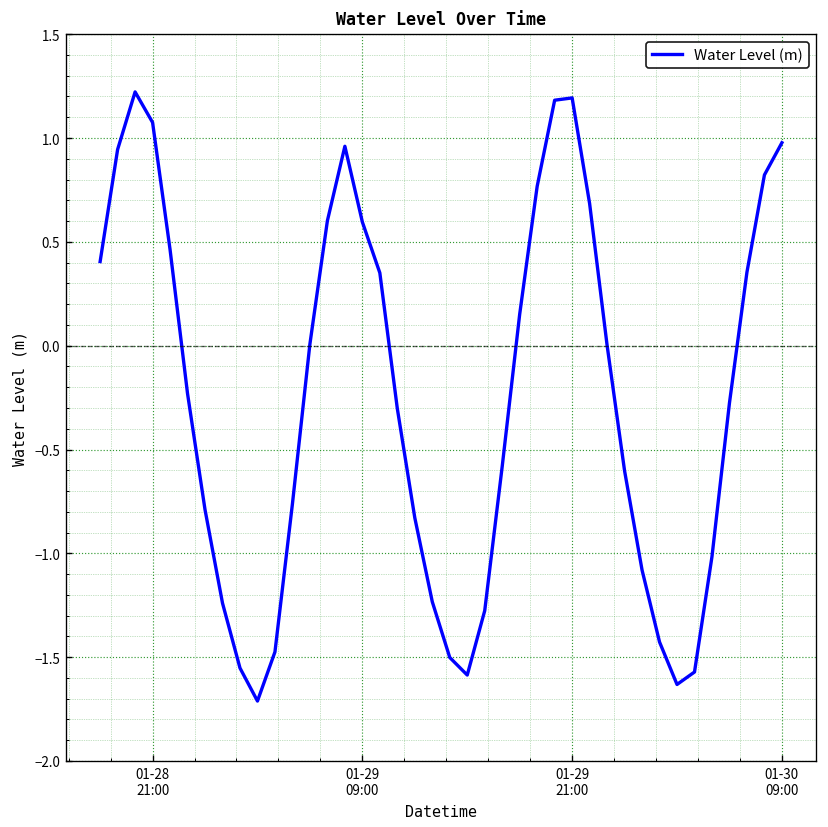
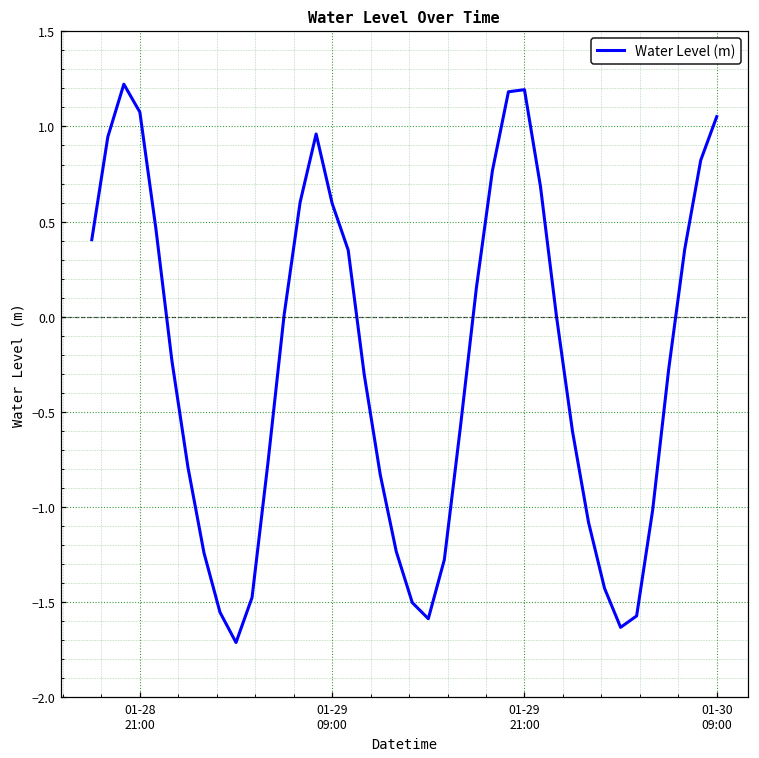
  {
    "01-28 21:00": 1.07,
    "01-29 09:00": 0.60,
    "01-29 21:00": 1.19,
-   "01-30 09:00": 0.98
+   "01-30 09:00": 1.05
  }
